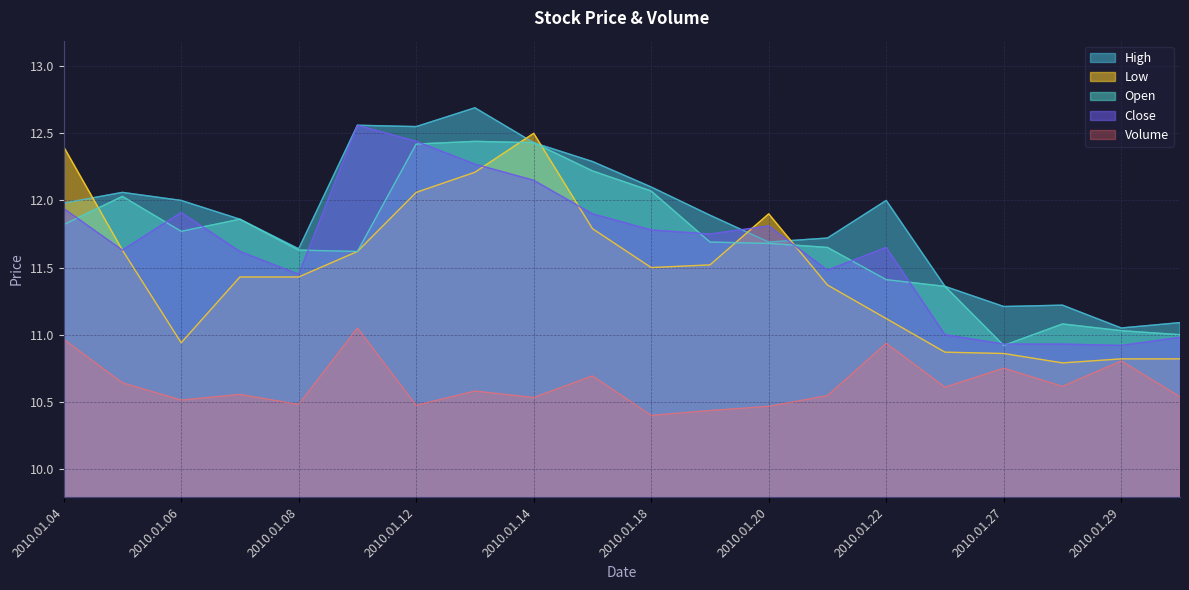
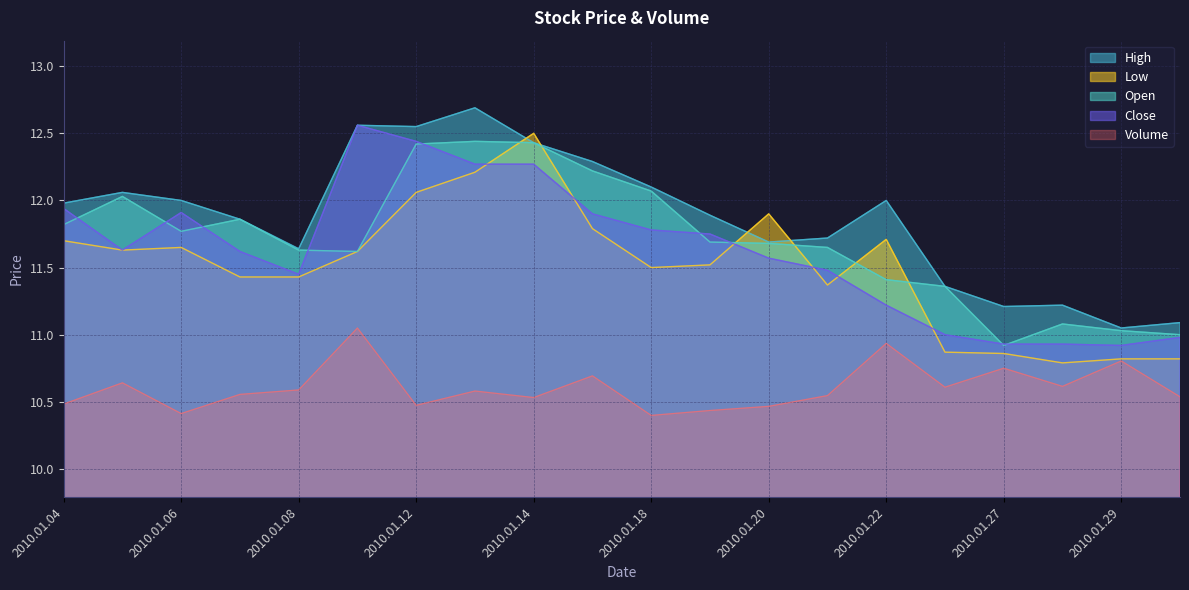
  {
    "Low": {
-     "2010.01.04": 12.4,
-     "2010.01.06": 10.94,
+     "2010.01.04": 11.7,
+     "2010.01.06": 11.65,
      "2010.01.08": 11.43,
      "2010.01.12": 12.06,
      "2010.01.14": 12.50,
      "2010.01.18": 11.50,
      "2010.01.20": 11.90,
-     "2010.01.22": 11.12,
+     "2010.01.22": 11.71,
      "2010.01.27": 10.86
    },
    "Close": {
      "2010.01.04": 11.94,
      "2010.01.06": 11.91,
      "2010.01.08": 11.45,
      "2010.01.12": 12.44,
-     "2010.01.14": 12.15,
+     "2010.01.14": 12.27,
      "2010.01.18": 11.78,
-     "2010.01.20": 11.81,
-     "2010.01.22": 11.65,
+     "2010.01.20": 11.57,
+     "2010.01.22": 11.22,
      "2010.01.29": 10.92
    },
    "Volume": {
-     "2010.01.04": 10.97,
-     "2010.01.06": 10.51,
-     "2010.01.08": 10.48,
+     "2010.01.04": 10.48,
+     "2010.01.06": 10.41,
+     "2010.01.08": 10.59,
      "2010.01.12": 10.47,
      "2010.01.14": 10.53,
      "2010.01.18": 10.40,
      "2010.01.20": 10.47,
      "2010.01.22": 10.94,
      "2010.01.27": 10.75
    }
  }
